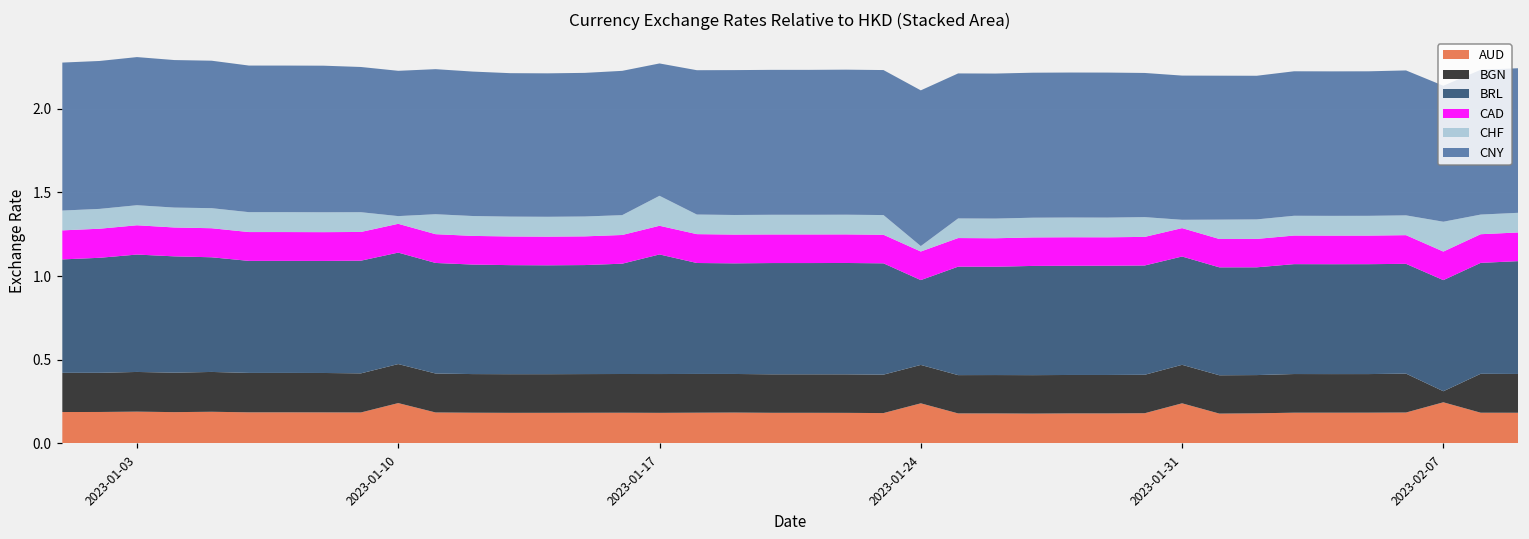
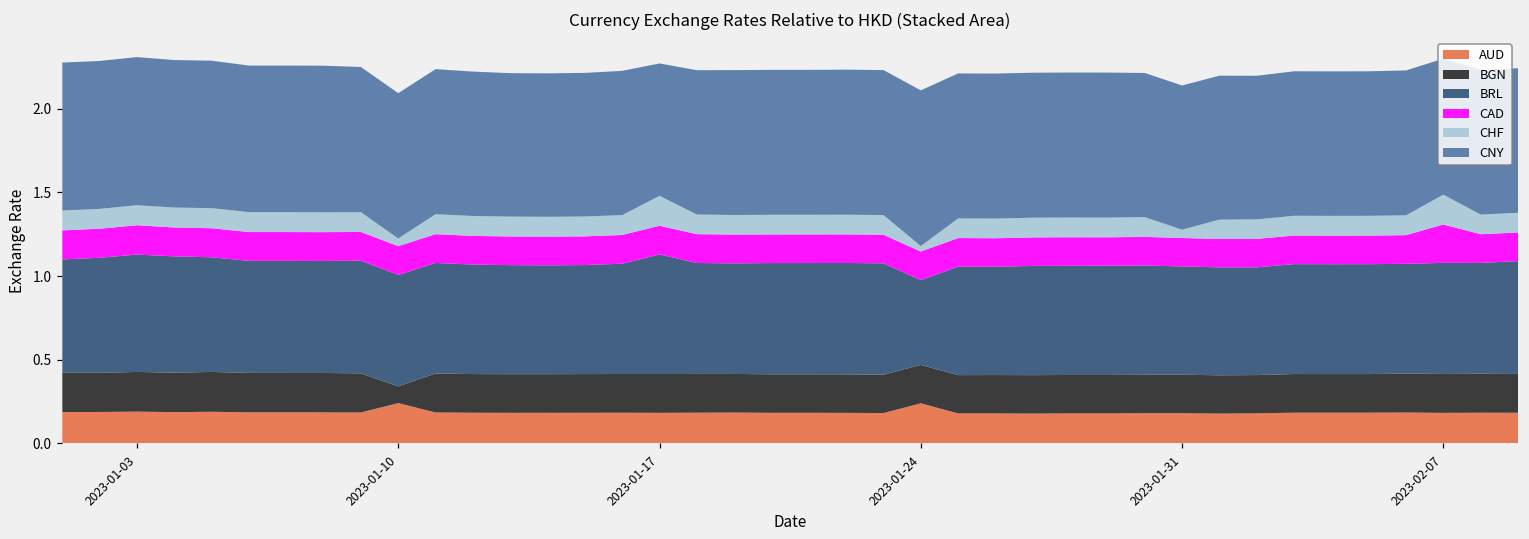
  {
    "AUD": {
      "2023-01-03": 0.19,
      "2023-01-10": 0.24,
      "2023-01-17": 0.18,
      "2023-01-24": 0.24,
-     "2023-01-31": 0.24,
-     "2023-02-07": 0.25
+     "2023-01-31": 0.18,
+     "2023-02-07": 0.18
    },
    "BGN": {
      "2023-01-03": 0.24,
-     "2023-01-10": 0.23,
+     "2023-01-10": 0.10,
      "2023-01-17": 0.23,
      "2023-01-24": 0.23,
      "2023-01-31": 0.23,
-     "2023-02-07": 0.07
+     "2023-02-07": 0.23
    },
    "BRL": {
      "2023-01-03": 0.70,
      "2023-01-10": 0.67,
      "2023-01-17": 0.71,
      "2023-01-24": 0.51,
      "2023-01-31": 0.65,
      "2023-02-07": 0.66
    },
    "CAD": {
      "2023-01-03": 0.18,
      "2023-01-10": 0.17,
      "2023-01-17": 0.17,
      "2023-01-24": 0.17,
      "2023-01-31": 0.17,
-     "2023-02-07": 0.17
+     "2023-02-07": 0.23
    },
    "CHF": {
      "2023-01-03": 0.12,
      "2023-01-10": 0.05,
      "2023-01-17": 0.18,
      "2023-01-24": 0.03,
      "2023-01-31": 0.05,
      "2023-02-07": 0.18
    },
    "CNY": {
      "2023-01-03": 0.89,
      "2023-01-10": 0.87,
      "2023-01-17": 0.79,
      "2023-01-24": 0.93,
      "2023-01-31": 0.86
    }
  }
